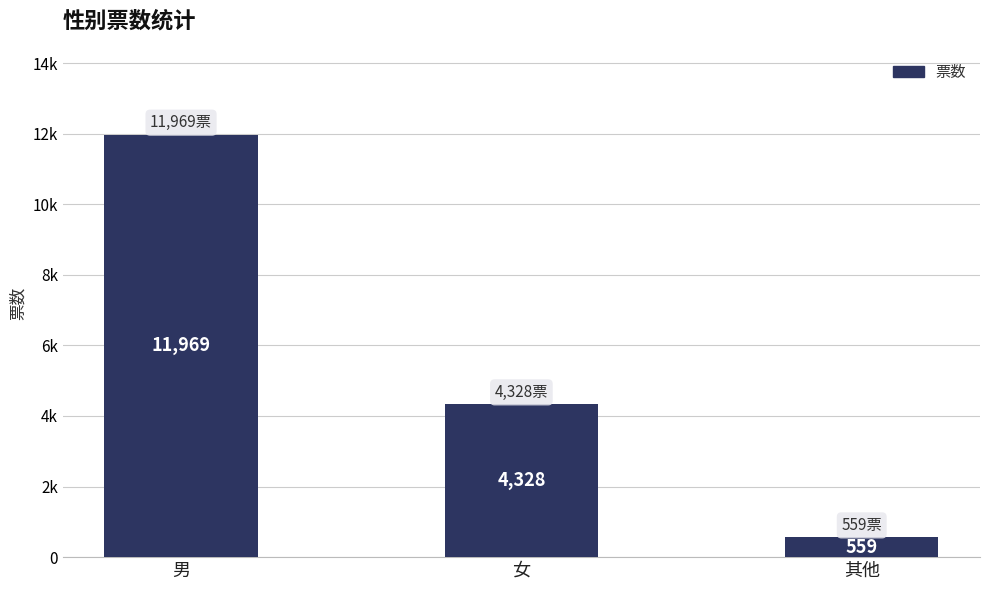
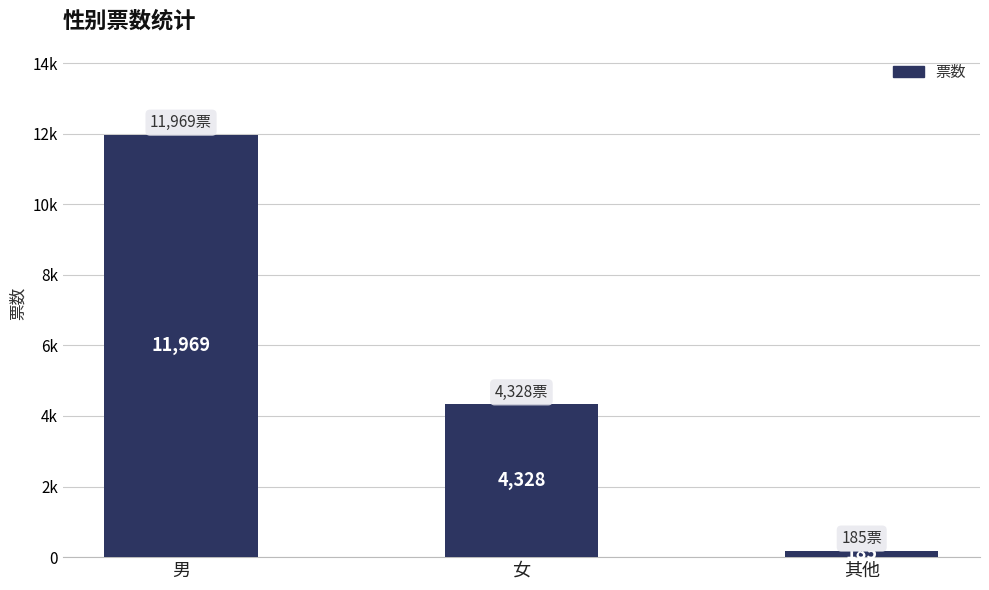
  {
-   "其他": "559票"
+   "其他": "185票"
  }
